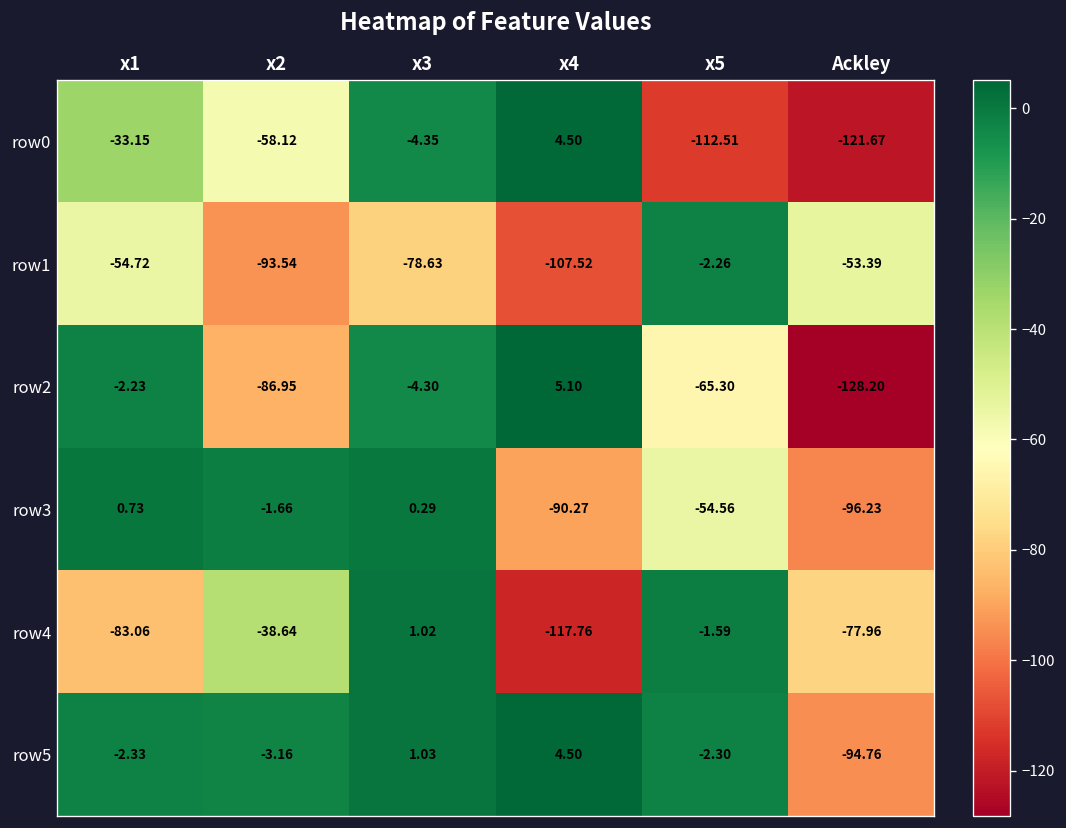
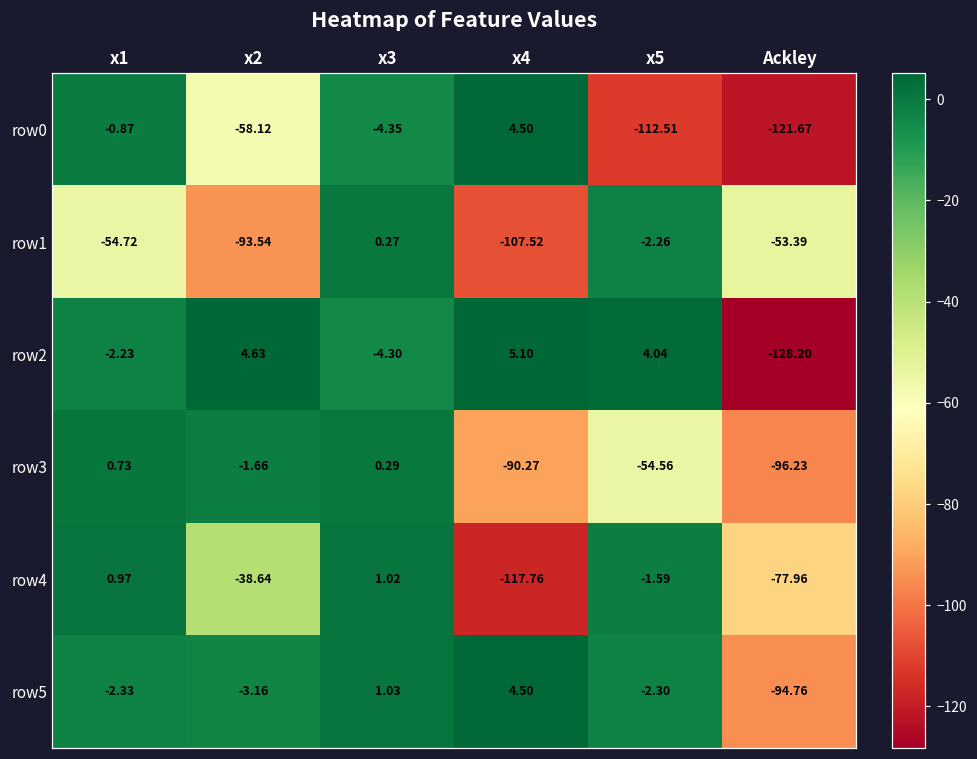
  {
    "row0": {
-     "x1": -33.15,
+     "x1": -0.87,
      "x2": -58.12,
      "x3": -4.35,
      "x4": 4.50,
      "x5": -112.51,
      "Ackley": -121.67
    },
    "row1": {
      "x1": -54.72,
      "x2": -93.54,
-     "x3": -78.63,
+     "x3": 0.27,
      "x4": -107.52,
      "x5": -2.26,
      "Ackley": -53.39
    },
    "row2": {
      "x1": -2.23,
-     "x2": -86.95,
+     "x2": 4.63,
      "x3": -4.30,
      "x4": 5.10,
-     "x5": -65.30,
+     "x5": 4.04,
      "Ackley": -128.20
    },
    "row3": {
      "x1": 0.73,
      "x2": -1.66,
      "x3": 0.29,
      "x4": -90.27,
      "x5": -54.56,
      "Ackley": -96.23
    },
    "row4": {
-     "x1": -83.06,
+     "x1": 0.97,
      "x2": -38.64,
      "x3": 1.02,
      "x4": -117.76,
      "x5": -1.59,
      "Ackley": -77.96
    },
    "row5": {
      "x1": -2.33,
      "x2": -3.16,
      "x3": 1.03,
      "x4": 4.50,
      "x5": -2.30,
      "Ackley": -94.76
    }
  }
